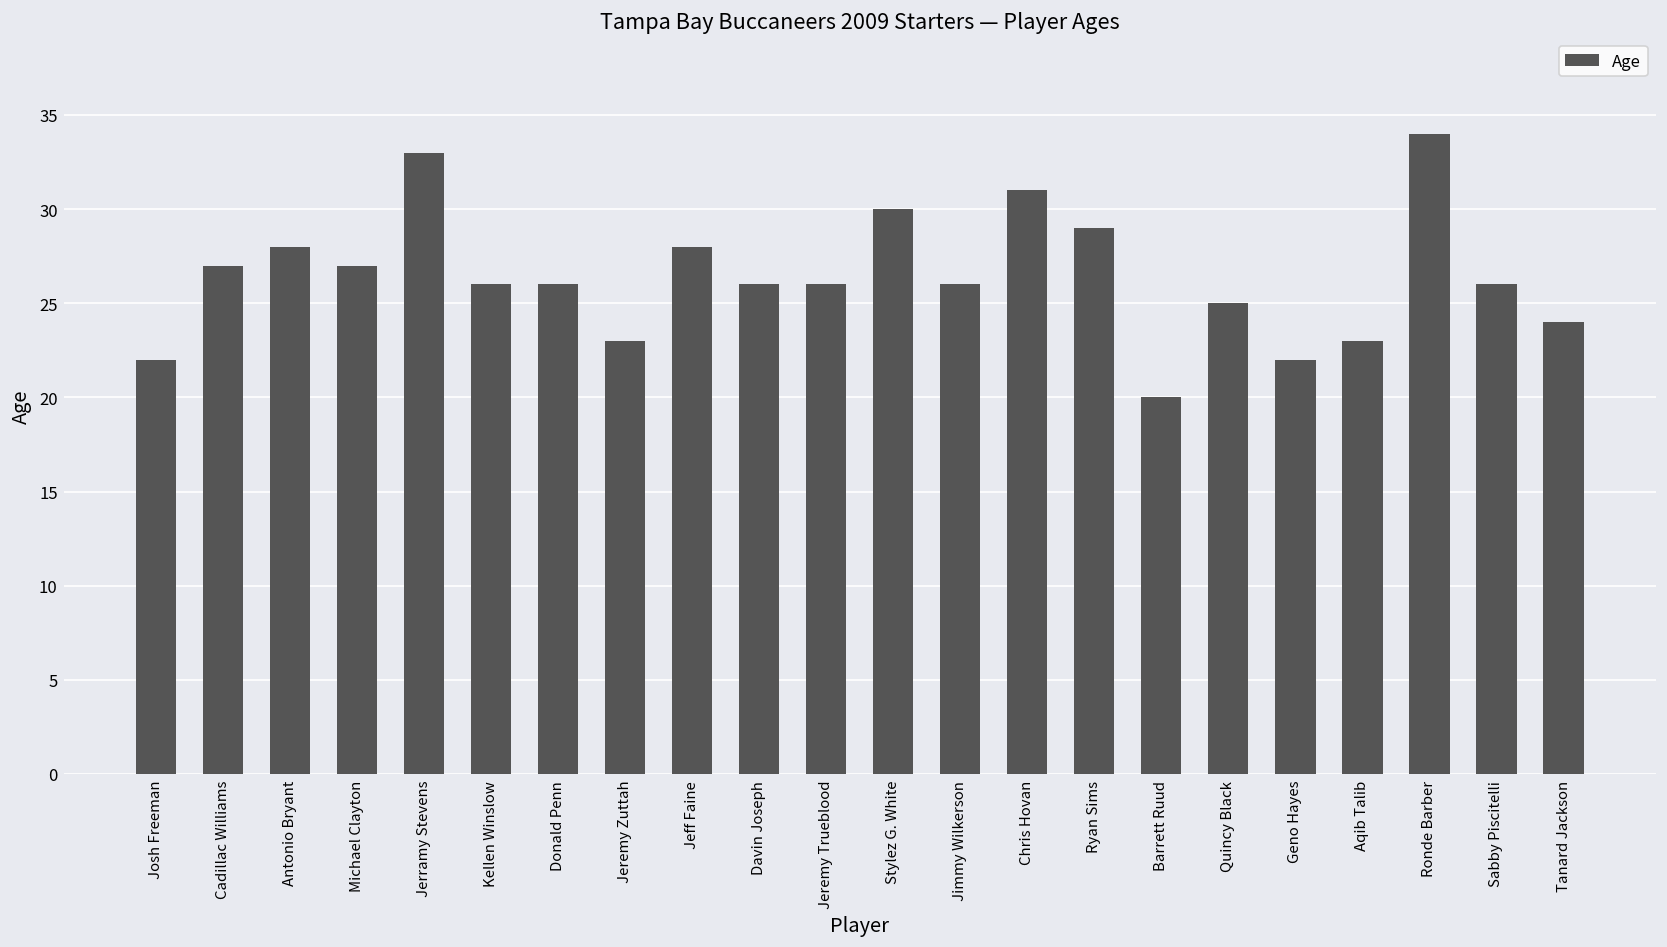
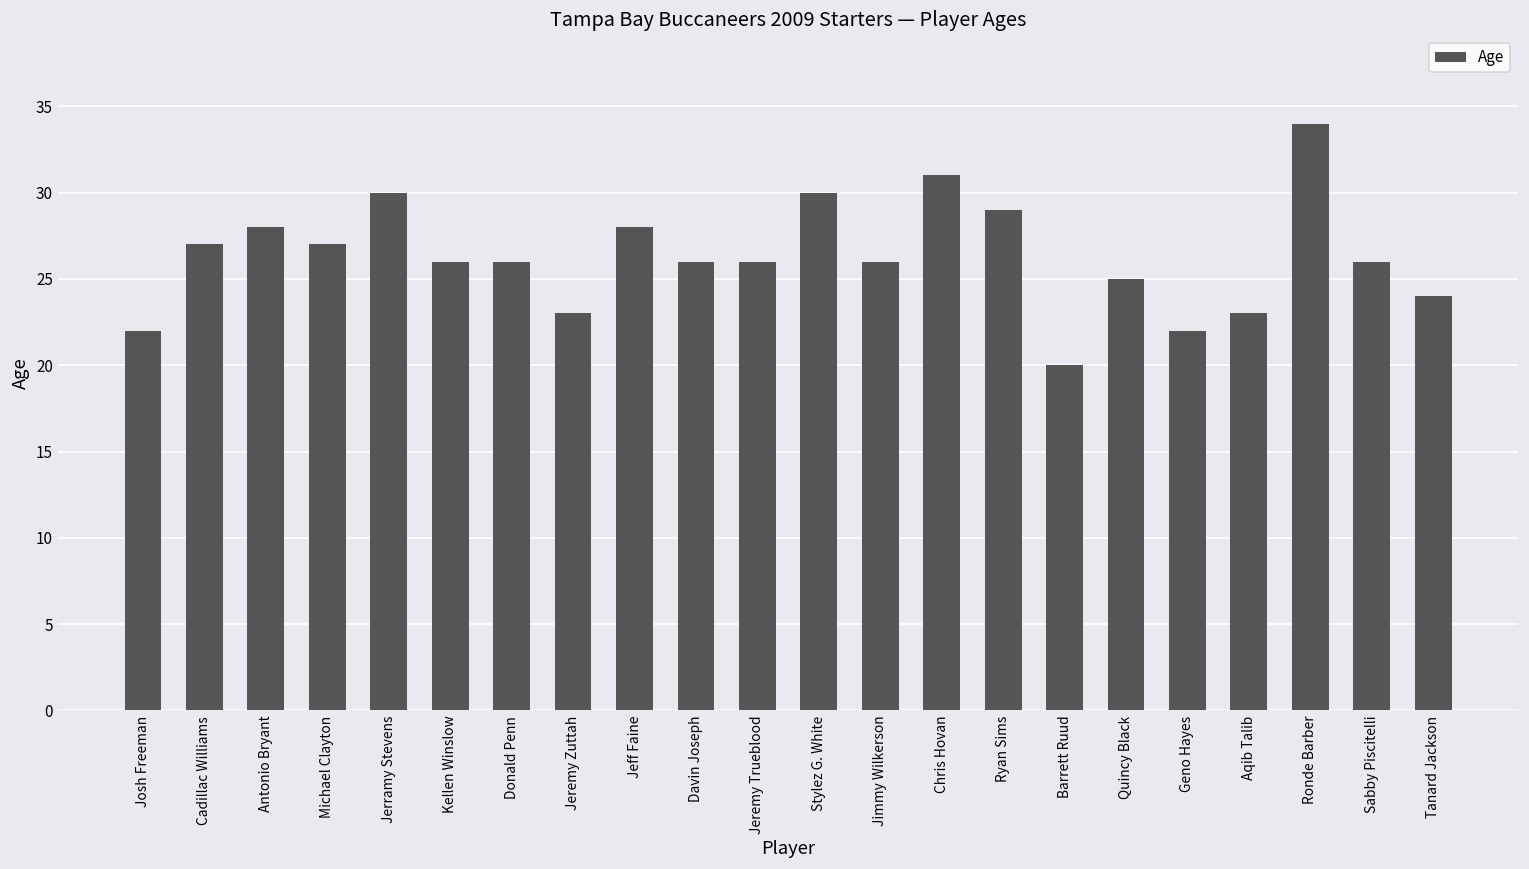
  {
    "Josh Freeman": 22,
    "Cadillac Williams": 27,
    "Antonio Bryant": 28,
    "Michael Clayton": 27,
-   "Jerramy Stevens": 33,
+   "Jerramy Stevens": 30,
    "Kellen Winslow": 26,
    "Donald Penn": 26,
    "Jeremy Zuttah": 23,
    "Jeff Faine": 28,
    "Davin Joseph": 26,
    "Jeremy Trueblood": 26,
    "Stylez G. White": 30,
    "Jimmy Wilkerson": 26,
    "Chris Hovan": 31,
    "Ryan Sims": 29,
    "Barrett Ruud": 20,
    "Quincy Black": 25,
    "Geno Hayes": 22,
    "Aqib Talib": 23,
    "Ronde Barber": 34,
    "Sabby Piscitelli": 26,
    "Tanard Jackson": 24
  }
